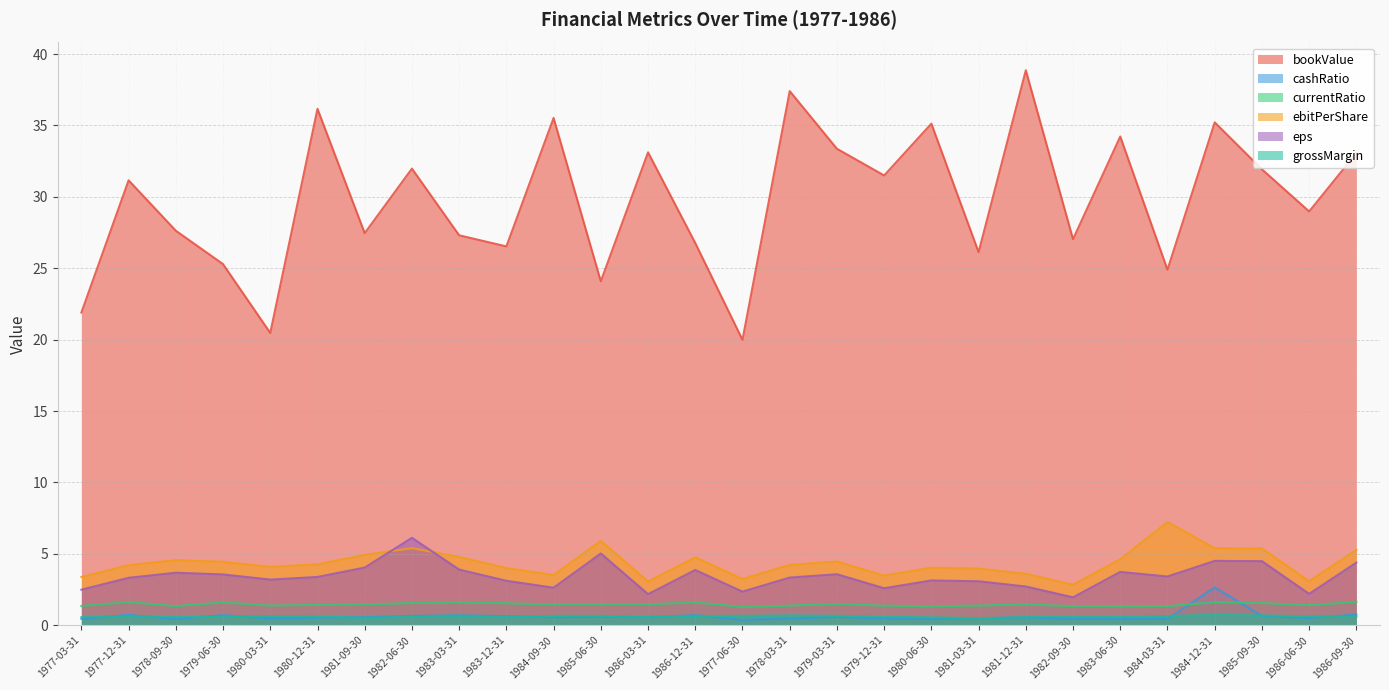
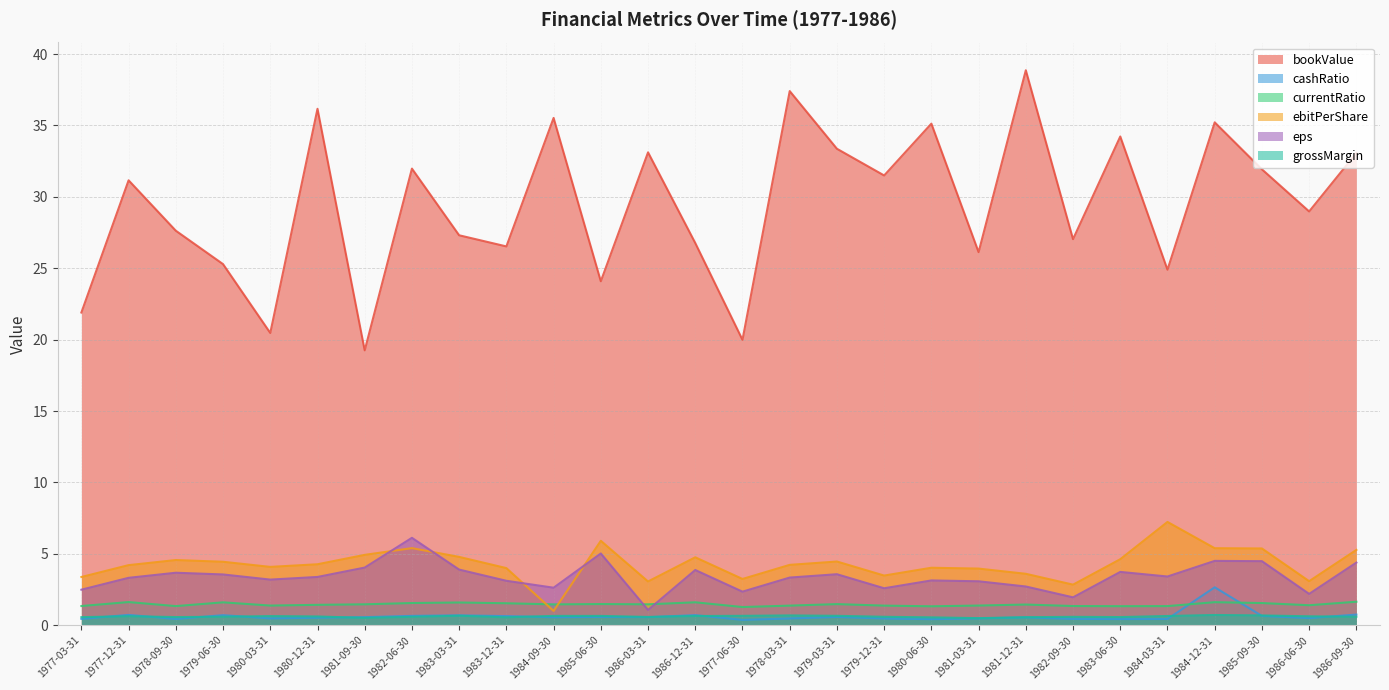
  {
    "bookValue": {
      "1977-03-31": 21.9,
      "1977-12-31": 31.2,
      "1978-09-30": 27.6,
      "1979-06-30": 25.3,
      "1980-03-31": 20.5,
      "1980-12-31": 36.2,
-     "1981-09-30": 27.5,
+     "1981-09-30": 19.3,
      "1982-06-30": 32.0,
      "1983-03-31": 27.3,
      "1983-12-31": 26.5,
      "1984-09-30": 35.5,
      "1985-06-30": 24.1,
      "1986-03-31": 33.1,
      "1986-12-31": 26.8,
      "1977-06-30": 20.0,
      "1978-03-31": 37.4,
      "1979-03-31": 33.4,
      "1979-12-31": 31.5,
      "1980-06-30": 35.1,
      "1981-03-31": 26.1,
      "1981-12-31": 38.9,
      "1982-09-30": 27.0,
      "1983-06-30": 34.2,
      "1984-03-31": 24.9,
      "1984-12-31": 35.2,
      "1985-09-30": 31.9,
      "1986-06-30": 29.0
    },
    "cashRatio": {
      "1977-06-30": 0.4,
      "1978-03-31": 0.5,
      "1984-03-31": 0.4,
      "1984-12-31": 2.7
    },
    "ebitPerShare": {
      "1977-03-31": 3.4,
      "1977-12-31": 4.2,
      "1978-09-30": 4.6,
      "1979-06-30": 4.4,
      "1980-03-31": 4.1,
      "1980-12-31": 4.3,
      "1981-09-30": 4.9,
      "1982-06-30": 5.4,
      "1983-03-31": 4.8,
      "1983-12-31": 4.0,
-     "1984-09-30": 3.5,
+     "1984-09-30": 1.0,
      "1985-06-30": 5.9,
      "1986-03-31": 3.1,
      "1986-12-31": 4.8,
      "1977-06-30": 3.2,
      "1978-03-31": 4.2,
      "1979-03-31": 4.5,
      "1979-12-31": 3.5,
      "1980-06-30": 4.0,
      "1981-03-31": 4.0,
      "1981-12-31": 3.6,
      "1982-09-30": 2.8,
      "1983-06-30": 4.6,
      "1984-03-31": 7.2,
      "1984-12-31": 5.4,
      "1985-09-30": 5.4,
      "1986-06-30": 3.1,
      "1986-09-30": 5.3
    },
    "eps": {
      "1977-03-31": 2.5,
      "1977-12-31": 3.3,
      "1978-09-30": 3.7,
      "1979-06-30": 3.6,
      "1980-03-31": 3.2,
      "1980-12-31": 3.4,
      "1981-09-30": 4.0,
      "1982-06-30": 6.1,
      "1983-03-31": 3.9,
      "1983-12-31": 3.1,
      "1984-09-30": 2.6,
      "1985-06-30": 5.0,
-     "1986-03-31": 2.2,
+     "1986-03-31": 1.1,
      "1986-12-31": 3.9,
      "1977-06-30": 2.3,
      "1978-03-31": 3.3,
      "1979-03-31": 3.6,
      "1979-12-31": 2.6,
      "1980-06-30": 3.1,
      "1981-03-31": 3.1,
      "1981-12-31": 2.7,
      "1982-09-30": 2.0,
      "1983-06-30": 3.7,
      "1984-03-31": 3.4,
      "1984-12-31": 4.5,
      "1985-09-30": 4.5,
      "1986-06-30": 2.2,
      "1986-09-30": 4.4
    }
  }
